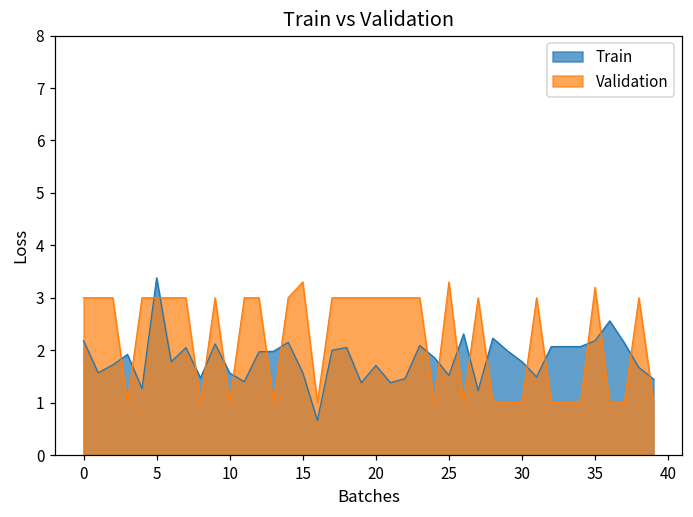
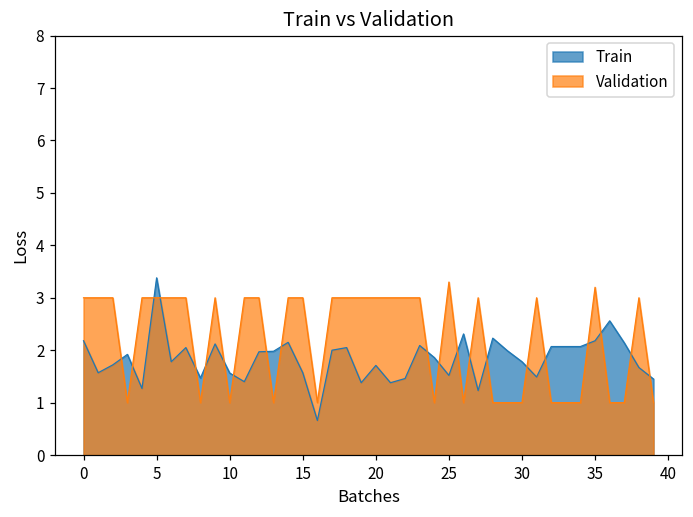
  {
    "Train": {
      "0": 2.2,
      "5": 3.4,
      "10": 1.6,
      "15": 1.6,
      "20": 1.7,
      "25": 1.5,
      "30": 1.8,
      "35": 2.2
    },
    "Validation": {
      "0": 3.0,
      "5": 3.0,
      "10": 1.0,
-     "15": 3.3,
+     "15": 3.0,
      "20": 3.0,
      "25": 3.3,
      "30": 1.0,
      "35": 3.2
    }
  }
